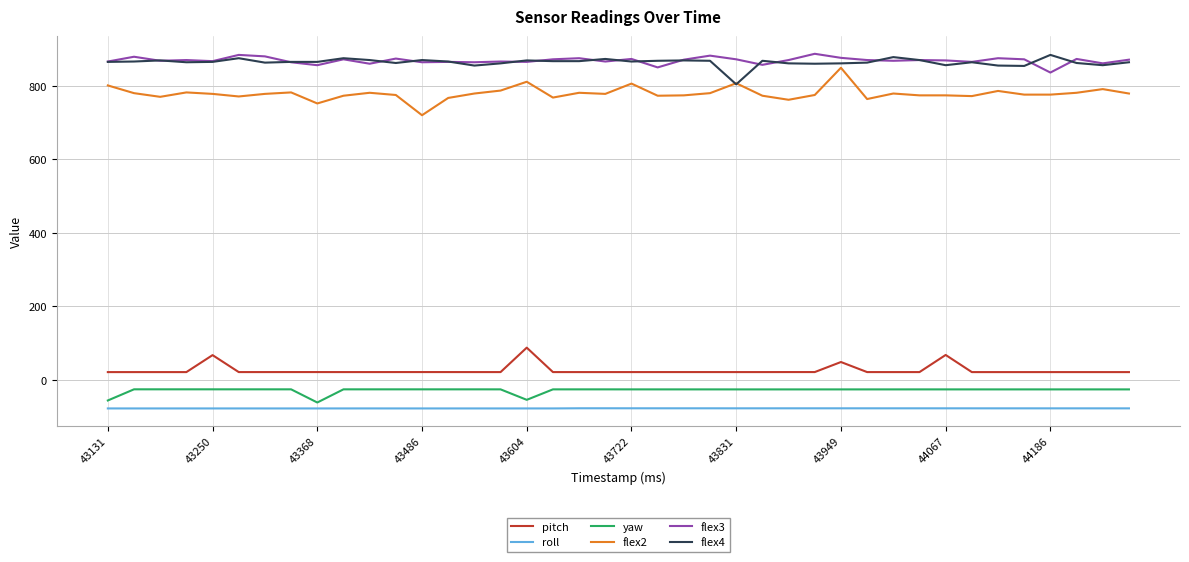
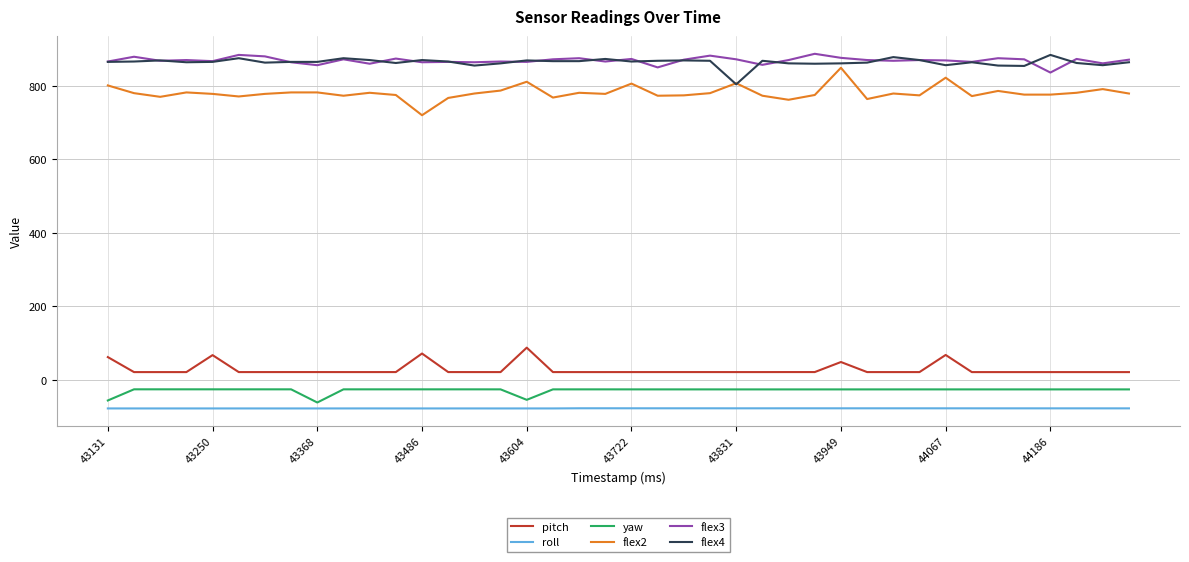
  {
    "pitch": {
-     "43131": 20,
+     "43131": 60,
      "43250": 70,
      "43368": 20,
-     "43486": 20,
+     "43486": 70,
      "43604": 90,
      "43722": 20,
      "43831": 20,
      "43949": 50,
      "44067": 70,
      "44186": 20
    },
    "roll": {
      "43131": -80,
      "43250": -80,
      "43368": -80,
      "43486": -80,
      "43604": -80,
      "43722": -80,
      "43831": -80,
      "43949": -80,
      "44067": -80,
      "44186": -80
    },
    "yaw": {
      "43131": -60,
      "43250": -30,
      "43368": -60,
      "43486": -30,
      "43604": -50,
      "43722": -30,
      "43831": -30,
      "43949": -30,
      "44067": -30,
      "44186": -30
    },
    "flex2": {
      "43131": 800,
      "43250": 780,
-     "43368": 750,
+     "43368": 780,
      "43486": 720,
      "43604": 810,
      "43722": 810,
      "43949": 850,
-     "44067": 770,
+     "44067": 820,
      "44186": 780
    },
    "flex3": {
      "43368": 860,
      "43831": 870,
      "43949": 880,
      "44067": 870,
      "44186": 840
    },
    "flex4": {
      "43368": 870,
      "43949": 860,
      "44067": 860,
      "44186": 880
    }
  }
